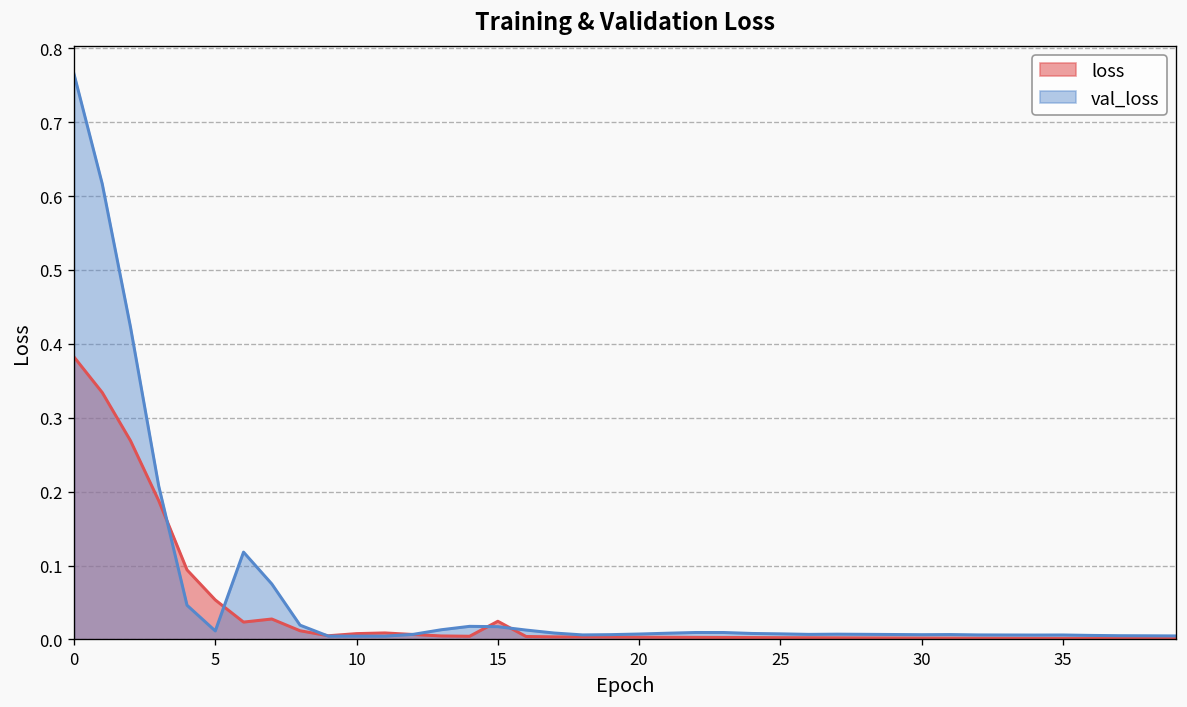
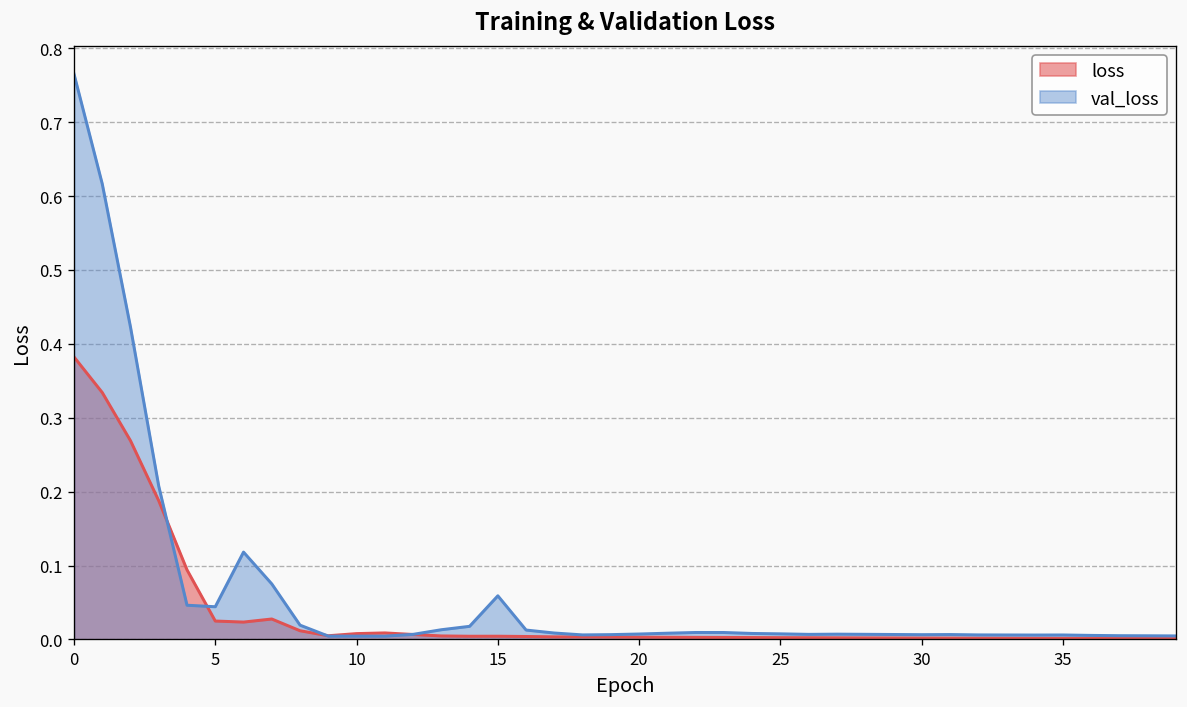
  {
    "loss": {
      "0": 0.38,
-     "5": 0.05,
-     "15": 0.02,
+     "5": 0.02,
+     "15": 0.00,
      "20": 0.00,
      "25": 0.00,
      "30": 0.00,
      "35": 0.00
    },
    "val_loss": {
      "0": 0.77,
-     "5": 0.01,
-     "15": 0.02,
+     "5": 0.04,
+     "15": 0.06,
      "20": 0.01,
      "25": 0.01,
      "30": 0.01,
      "35": 0.01
    }
  }
